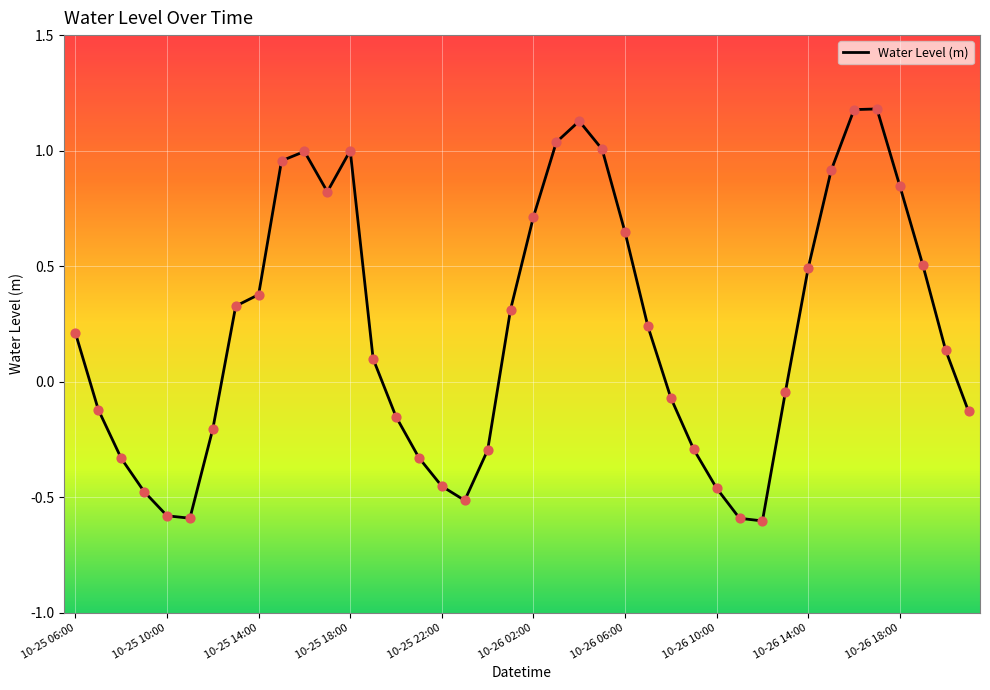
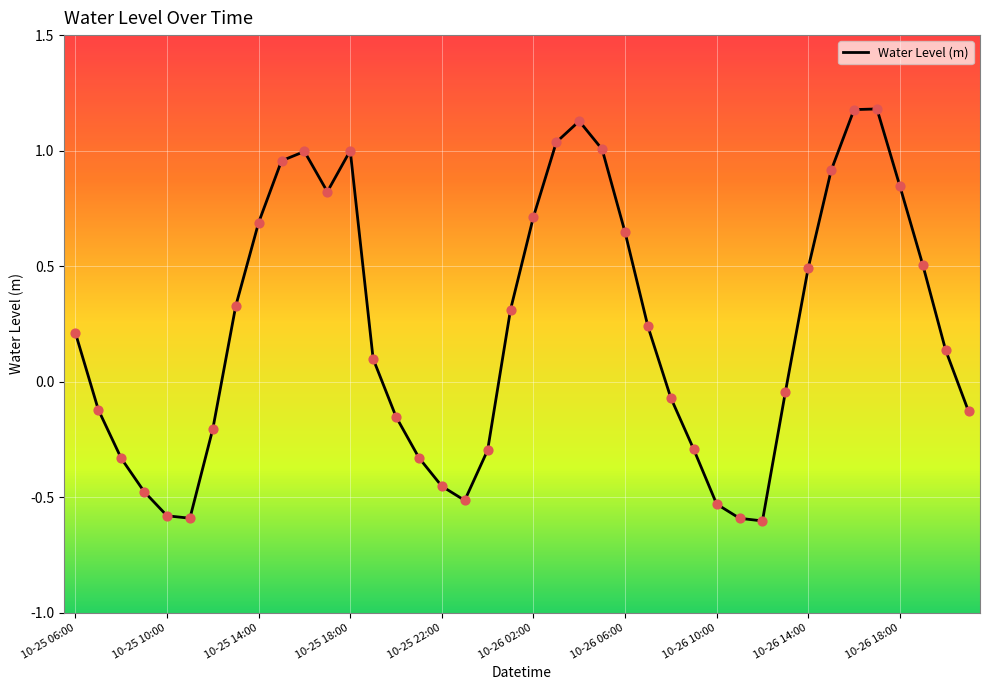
  {
    "10-25 06:00": 0.21,
    "10-25 10:00": -0.58,
-   "10-25 14:00": 0.38,
+   "10-25 14:00": 0.69,
    "10-25 18:00": 1.00,
    "10-25 22:00": -0.45,
    "10-26 02:00": 0.71,
    "10-26 06:00": 0.65,
-   "10-26 10:00": -0.46,
+   "10-26 10:00": -0.53,
    "10-26 14:00": 0.49,
    "10-26 18:00": 0.85
  }
